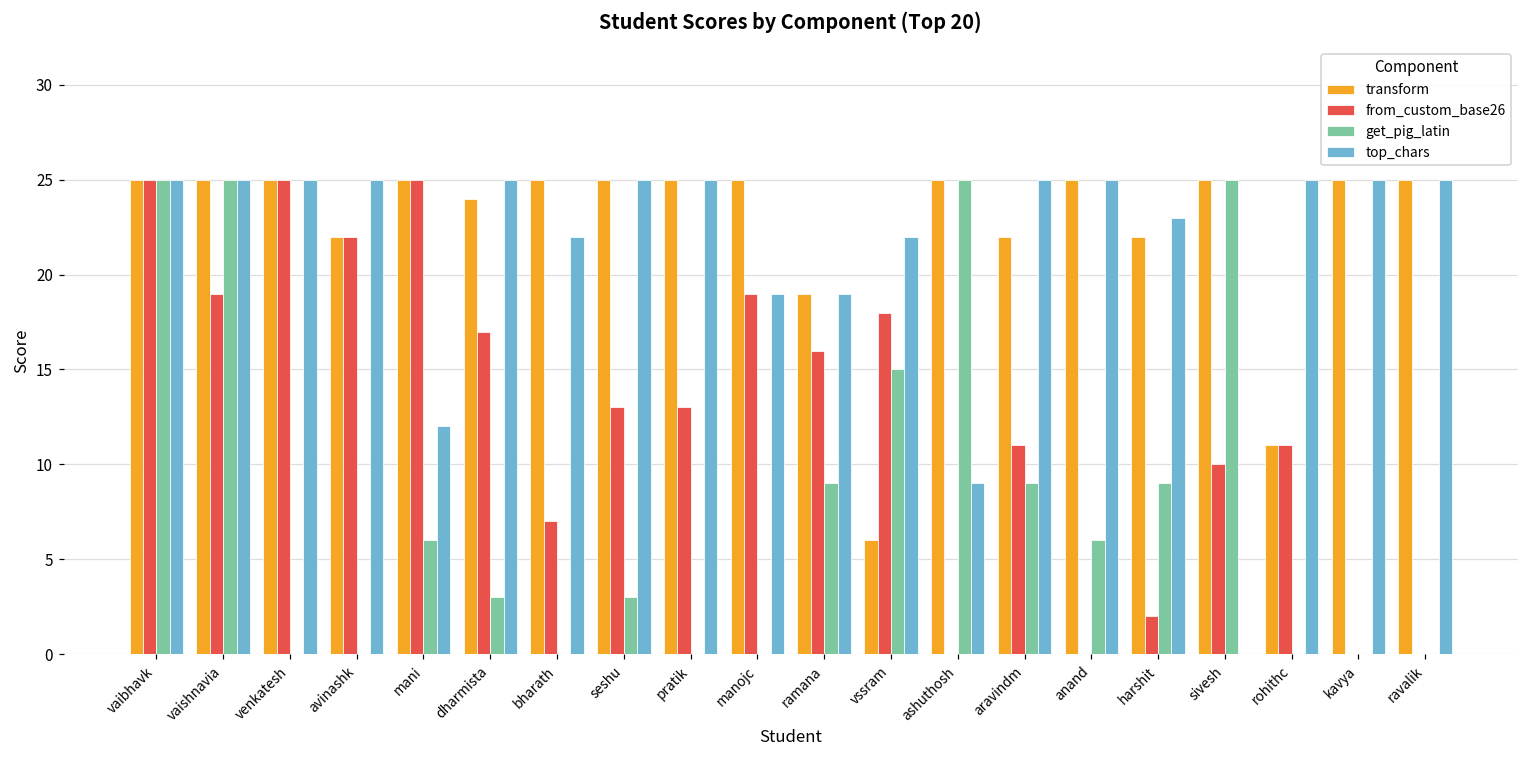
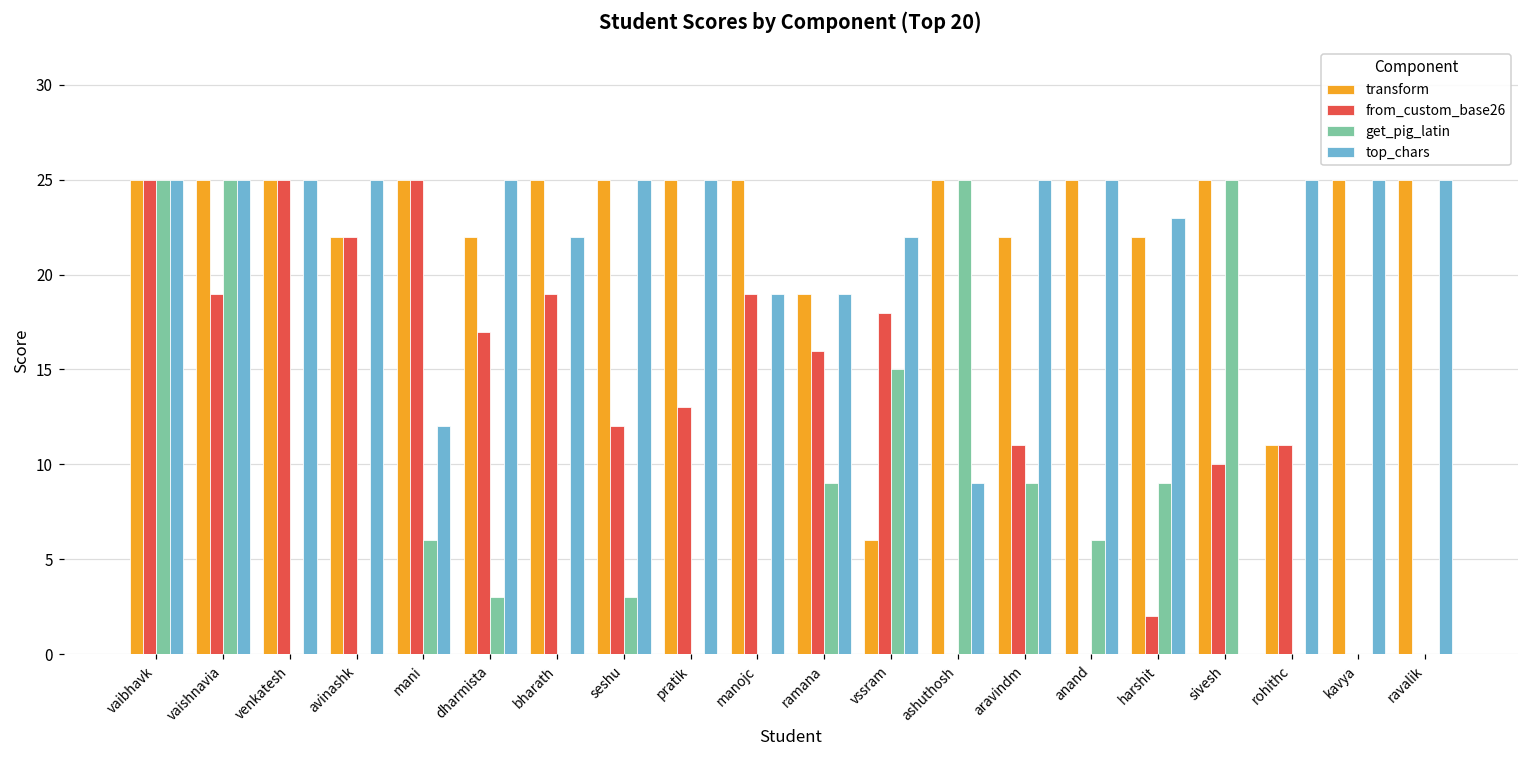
  {
    "transform": {
      "vaibhavk": 25,
      "vaishnavia": 25,
      "venkatesh": 25,
      "avinashk": 22,
      "mani": 25,
-     "dharmista": 24,
+     "dharmista": 22,
      "bharath": 25,
      "seshu": 25,
      "pratik": 25,
      "manojc": 25,
      "ramana": 19,
      "vssram": 6,
      "ashuthosh": 25,
      "aravindm": 22,
      "anand": 25,
      "harshit": 22,
      "sivesh": 25,
      "rohithc": 11,
      "kavya": 25,
      "ravalik": 25
    },
    "from_custom_base26": {
      "vaibhavk": 25,
      "vaishnavia": 19,
      "venkatesh": 25,
      "avinashk": 22,
      "mani": 25,
      "dharmista": 17,
-     "bharath": 7,
-     "seshu": 13,
+     "bharath": 19,
+     "seshu": 12,
      "pratik": 13,
      "manojc": 19,
      "ramana": 16,
      "vssram": 18,
      "ashuthosh": 0,
      "aravindm": 11,
      "anand": 0,
      "harshit": 2,
      "sivesh": 10,
      "rohithc": 11,
      "kavya": 0,
      "ravalik": 0
    }
  }
